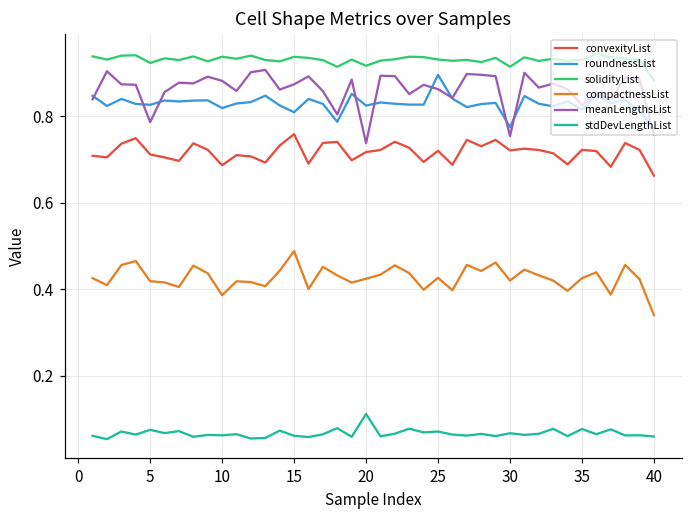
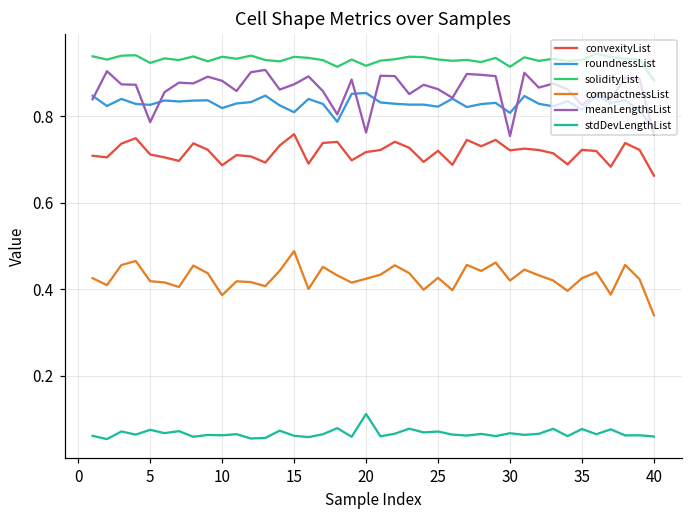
  {
    "roundnessList": {
      "5": 0.83,
      "10": 0.82,
      "15": 0.81,
-     "20": 0.82,
-     "25": 0.90,
-     "30": 0.78
+     "20": 0.85,
+     "25": 0.82,
+     "30": 0.81
    },
    "meanLengthsList": {
      "5": 0.79,
      "10": 0.88,
      "15": 0.87,
-     "20": 0.74,
+     "20": 0.76,
      "25": 0.86,
      "30": 0.75
    }
  }
